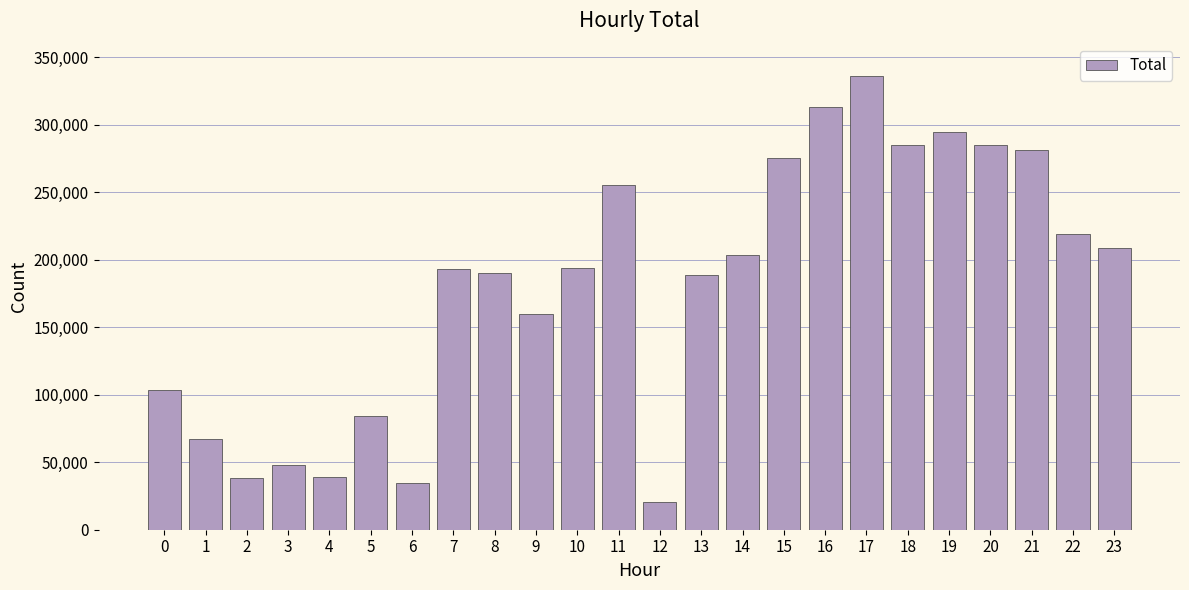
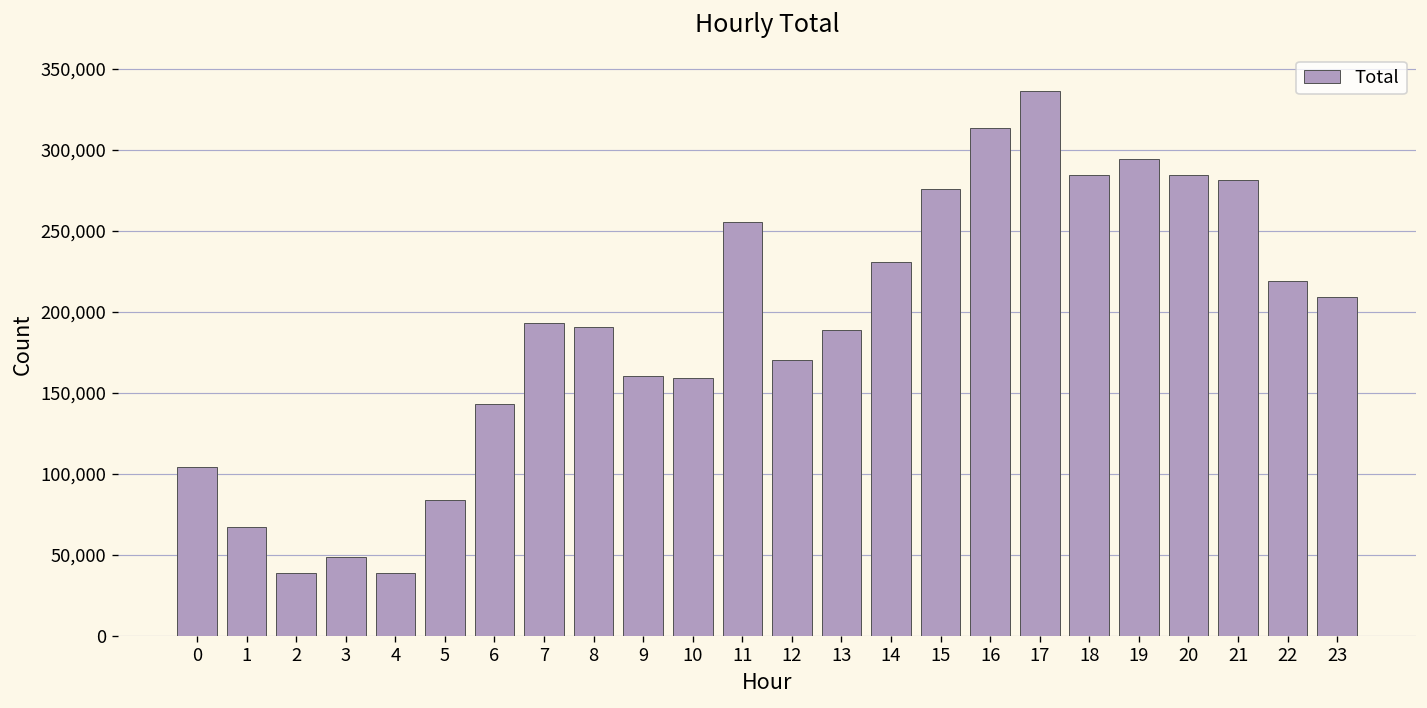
  {
    "0": "104,000",
    "1": "67,000",
    "2": "39,000",
    "3": "48,000",
    "4": "39,000",
    "5": "84,000",
-   "6": "34,000",
+   "6": "143,000",
    "7": "193,000",
    "8": "191,000",
    "9": "160,000",
-   "10": "194,000",
+   "10": "159,000",
    "11": "255,000",
-   "12": "20,000",
+   "12": "170,000",
    "13": "189,000",
-   "14": "203,000",
+   "14": "231,000",
    "15": "275,000",
    "16": "313,000",
    "17": "336,000",
    "18": "285,000",
    "19": "295,000",
    "20": "285,000",
    "21": "281,000",
    "22": "219,000",
    "23": "209,000"
  }
